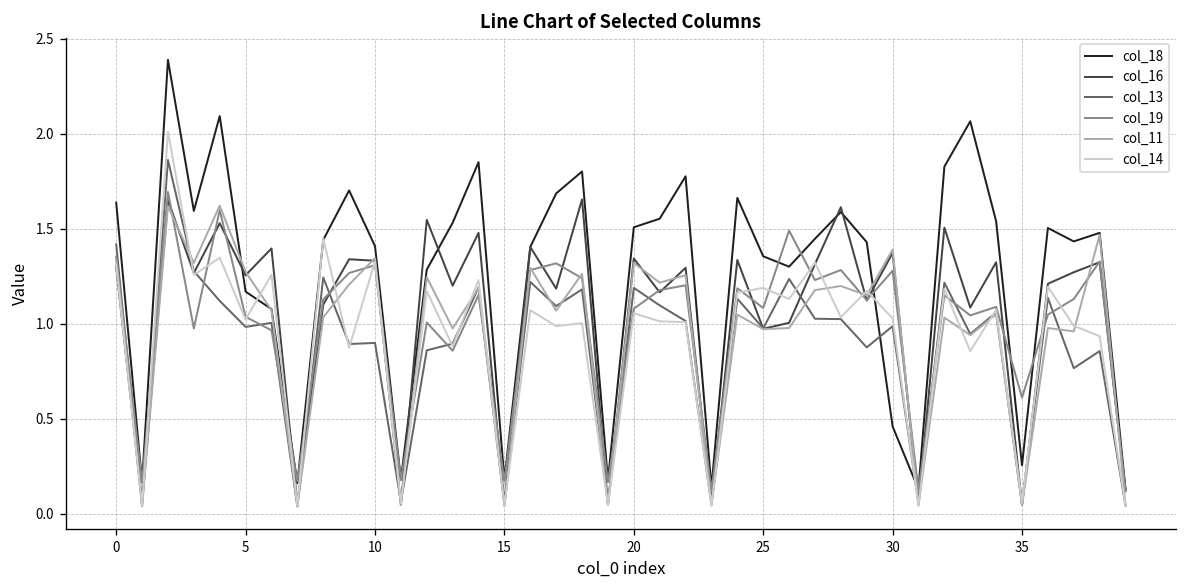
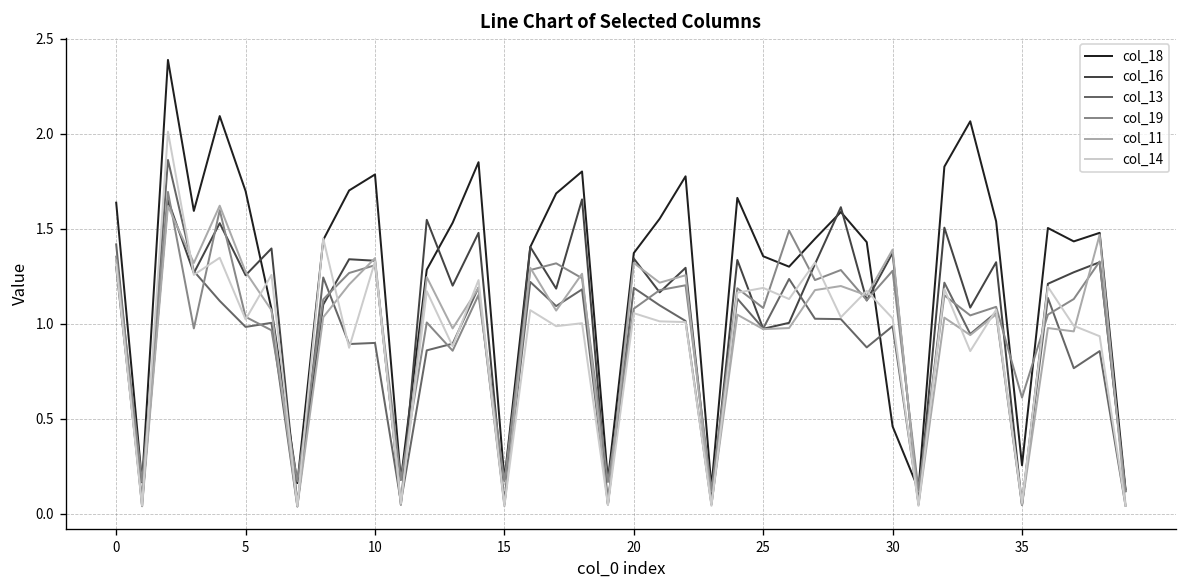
  {
    "col_18": {
      "0": 1.64,
-     "5": 1.17,
-     "10": 1.41,
-     "20": 1.51,
+     "5": 1.70,
+     "10": 1.78,
+     "20": 1.37,
      "25": 1.35,
      "30": 0.46,
      "35": 0.25
    }
  }
